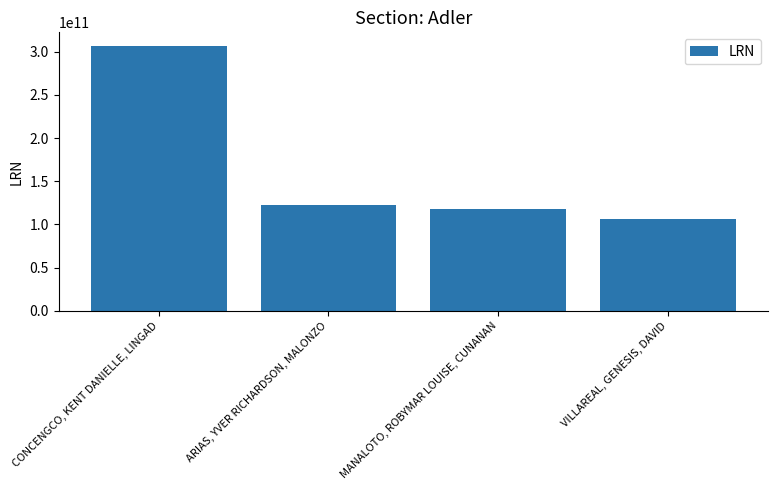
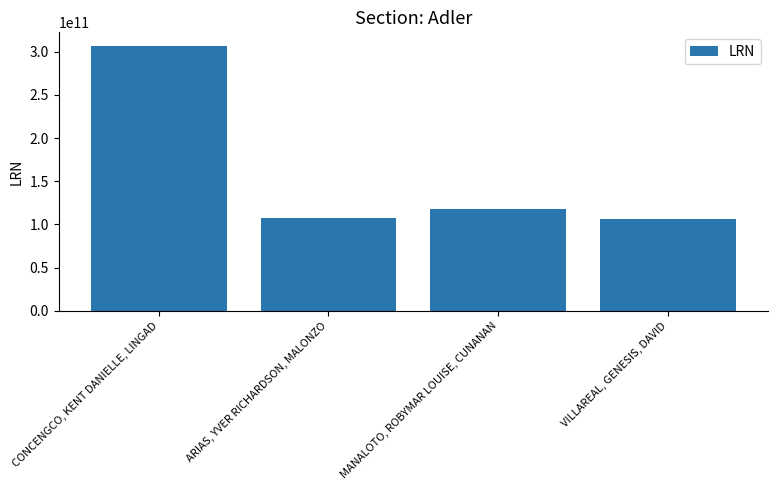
  {
    "CONCENGCO, KENT DANIELLE, LINGAD": 310000000000,
-   "ARIAS, YVER RICHARDSON, MALONZO": 120000000000,
+   "ARIAS, YVER RICHARDSON, MALONZO": 110000000000,
    "MANALOTO, ROBYMAR LOUISE, CUNANAN": 120000000000,
    "VILLAREAL, GENESIS, DAVID": 110000000000
  }
